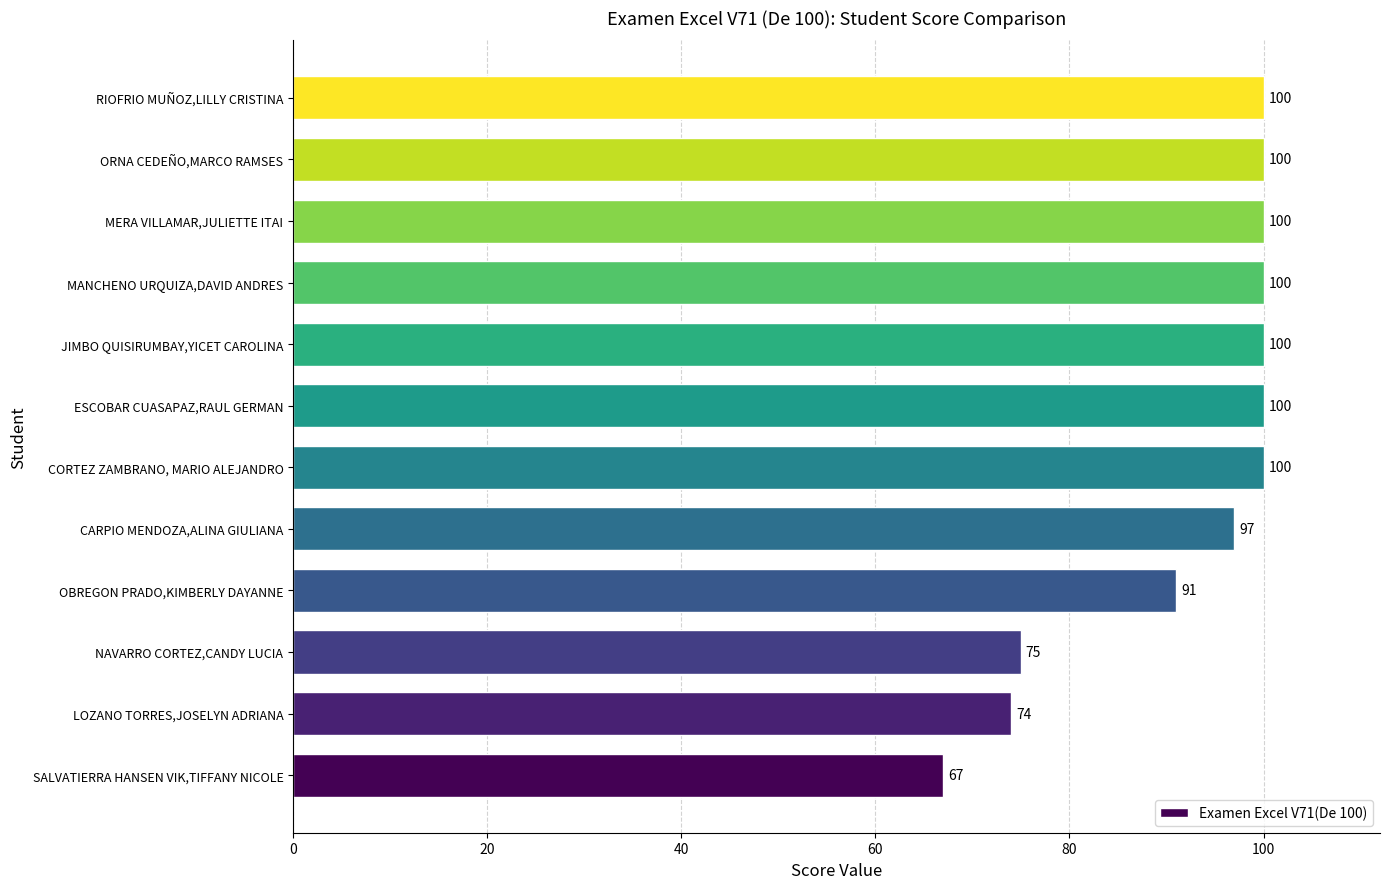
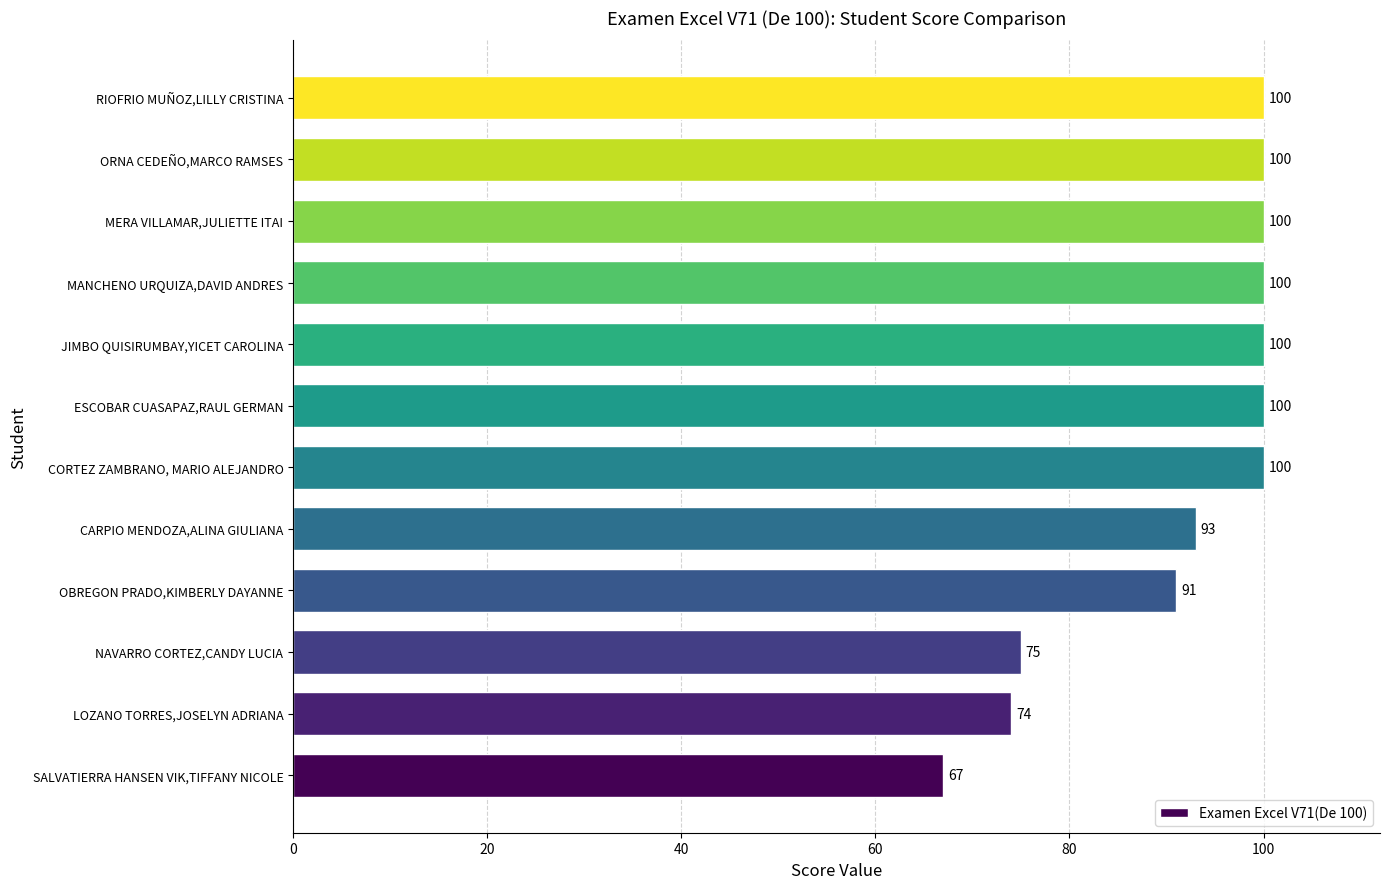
  {
    "RIOFRIO MUÑOZ,LILLY CRISTINA": 100,
    "ORNA CEDEÑO,MARCO RAMSES": 100,
    "MERA VILLAMAR,JULIETTE ITAI": 100,
    "MANCHENO URQUIZA,DAVID ANDRES": 100,
    "JIMBO QUISIRUMBAY,YICET CAROLINA": 100,
    "ESCOBAR CUASAPAZ,RAUL GERMAN": 100,
    "CORTEZ ZAMBRANO, MARIO ALEJANDRO": 100,
-   "CARPIO MENDOZA,ALINA GIULIANA": 97,
+   "CARPIO MENDOZA,ALINA GIULIANA": 93,
    "OBREGON PRADO,KIMBERLY DAYANNE": 91,
    "NAVARRO CORTEZ,CANDY LUCIA": 75,
    "LOZANO TORRES,JOSELYN ADRIANA": 74,
    "SALVATIERRA HANSEN VIK,TIFFANY NICOLE": 67
  }
